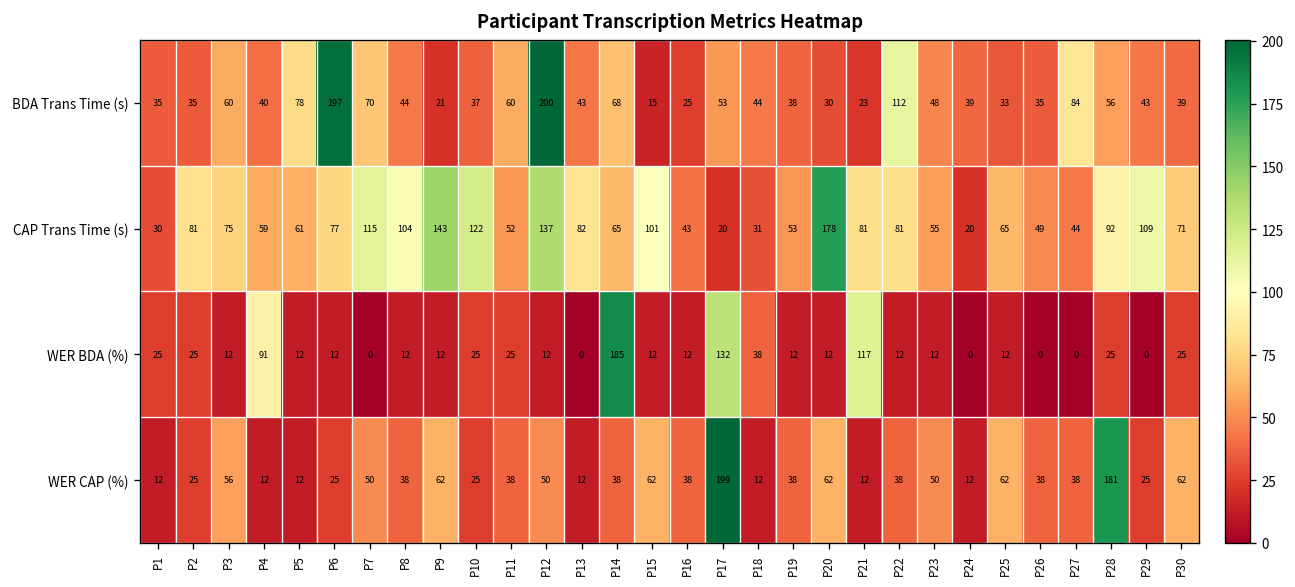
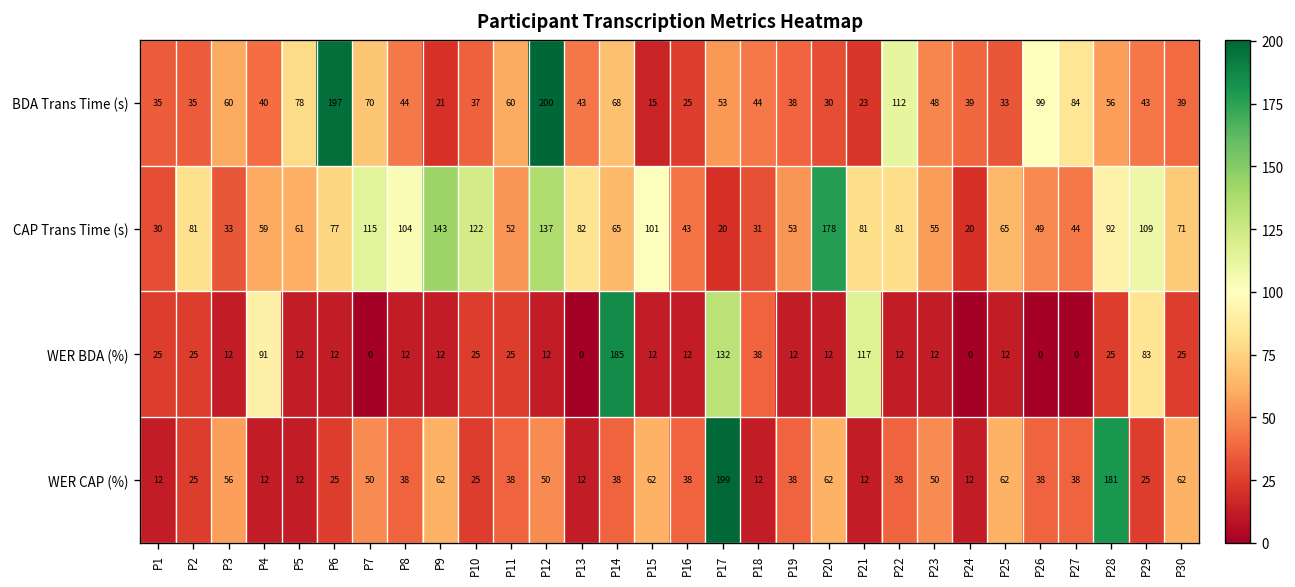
  {
    "BDA Trans Time (s)": {
      "P1": 35,
      "P2": 35,
      "P3": 60,
      "P4": 40,
      "P5": 78,
      "P6": 197,
      "P7": 70,
      "P8": 44,
      "P9": 21,
      "P10": 37,
      "P11": 60,
      "P12": 200,
      "P13": 43,
      "P14": 68,
      "P15": 15,
      "P16": 25,
      "P17": 53,
      "P18": 44,
      "P19": 38,
      "P20": 30,
      "P21": 23,
      "P22": 112,
      "P23": 48,
      "P24": 39,
      "P25": 33,
-     "P26": 35,
+     "P26": 99,
      "P27": 84,
      "P28": 56,
      "P29": 43,
      "P30": 39
    },
    "CAP Trans Time (s)": {
      "P1": 30,
      "P2": 81,
-     "P3": 75,
+     "P3": 33,
      "P4": 59,
      "P5": 61,
      "P6": 77,
      "P7": 115,
      "P8": 104,
      "P9": 143,
      "P10": 122,
      "P11": 52,
      "P12": 137,
      "P13": 82,
      "P14": 65,
      "P15": 101,
      "P16": 43,
      "P17": 20,
      "P18": 31,
      "P19": 53,
      "P20": 178,
      "P21": 81,
      "P22": 81,
      "P23": 55,
      "P24": 20,
      "P25": 65,
      "P26": 49,
      "P27": 44,
      "P28": 92,
      "P29": 109,
      "P30": 71
    },
    "WER BDA (%)": {
      "P1": 25,
      "P2": 25,
      "P3": 12,
      "P4": 91,
      "P5": 12,
      "P6": 12,
      "P7": 0,
      "P8": 12,
      "P9": 12,
      "P10": 25,
      "P11": 25,
      "P12": 12,
      "P13": 0,
      "P14": 185,
      "P15": 12,
      "P16": 12,
      "P17": 132,
      "P18": 38,
      "P19": 12,
      "P20": 12,
      "P21": 117,
      "P22": 12,
      "P23": 12,
      "P24": 0,
      "P25": 12,
      "P26": 0,
      "P27": 0,
      "P28": 25,
-     "P29": 0,
+     "P29": 83,
      "P30": 25
    },
    "WER CAP (%)": {
      "P1": 12,
      "P2": 25,
      "P3": 56,
      "P4": 12,
      "P5": 12,
      "P6": 25,
      "P7": 50,
      "P8": 38,
      "P9": 62,
      "P10": 25,
      "P11": 38,
      "P12": 50,
      "P13": 12,
      "P14": 38,
      "P15": 62,
      "P16": 38,
      "P17": 199,
      "P18": 12,
      "P19": 38,
      "P20": 62,
      "P21": 12,
      "P22": 38,
      "P23": 50,
      "P24": 12,
      "P25": 62,
      "P26": 38,
      "P27": 38,
      "P28": 181,
      "P29": 25,
      "P30": 62
    }
  }
